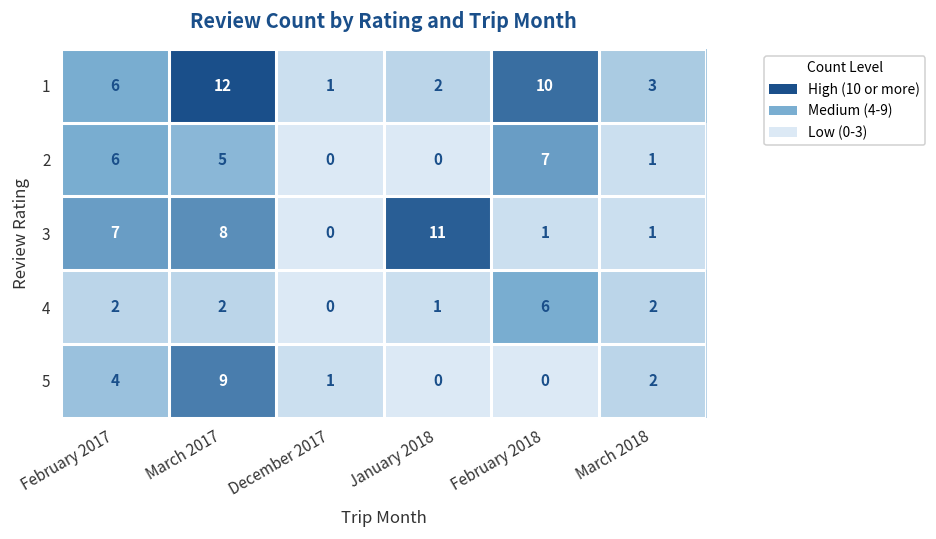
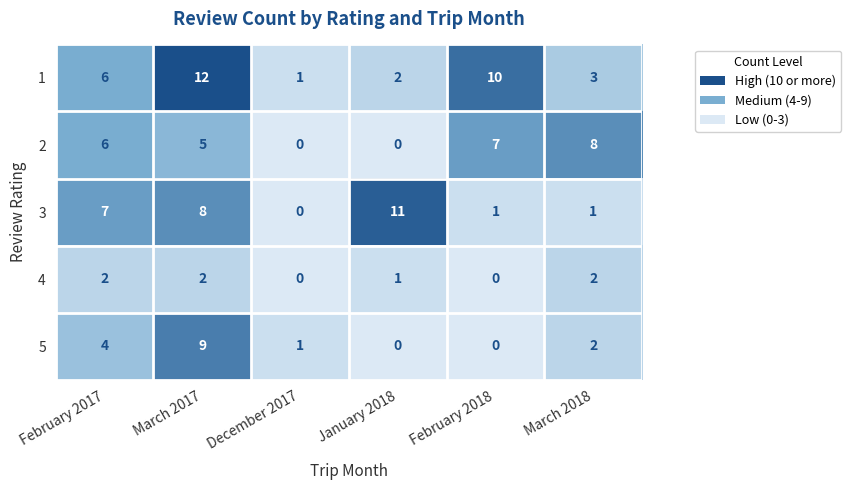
  {
    "1": {
      "February 2017": 6,
      "March 2017": 12,
      "December 2017": 1,
      "January 2018": 2,
      "February 2018": 10,
      "March 2018": 3
    },
    "2": {
      "February 2017": 6,
      "March 2017": 5,
      "December 2017": 0,
      "January 2018": 0,
      "February 2018": 7,
-     "March 2018": 1
+     "March 2018": 8
    },
    "3": {
      "February 2017": 7,
      "March 2017": 8,
      "December 2017": 0,
      "January 2018": 11,
      "February 2018": 1,
      "March 2018": 1
    },
    "4": {
      "February 2017": 2,
      "March 2017": 2,
      "December 2017": 0,
      "January 2018": 1,
-     "February 2018": 6,
+     "February 2018": 0,
      "March 2018": 2
    },
    "5": {
      "February 2017": 4,
      "March 2017": 9,
      "December 2017": 1,
      "January 2018": 0,
      "February 2018": 0,
      "March 2018": 2
    }
  }
